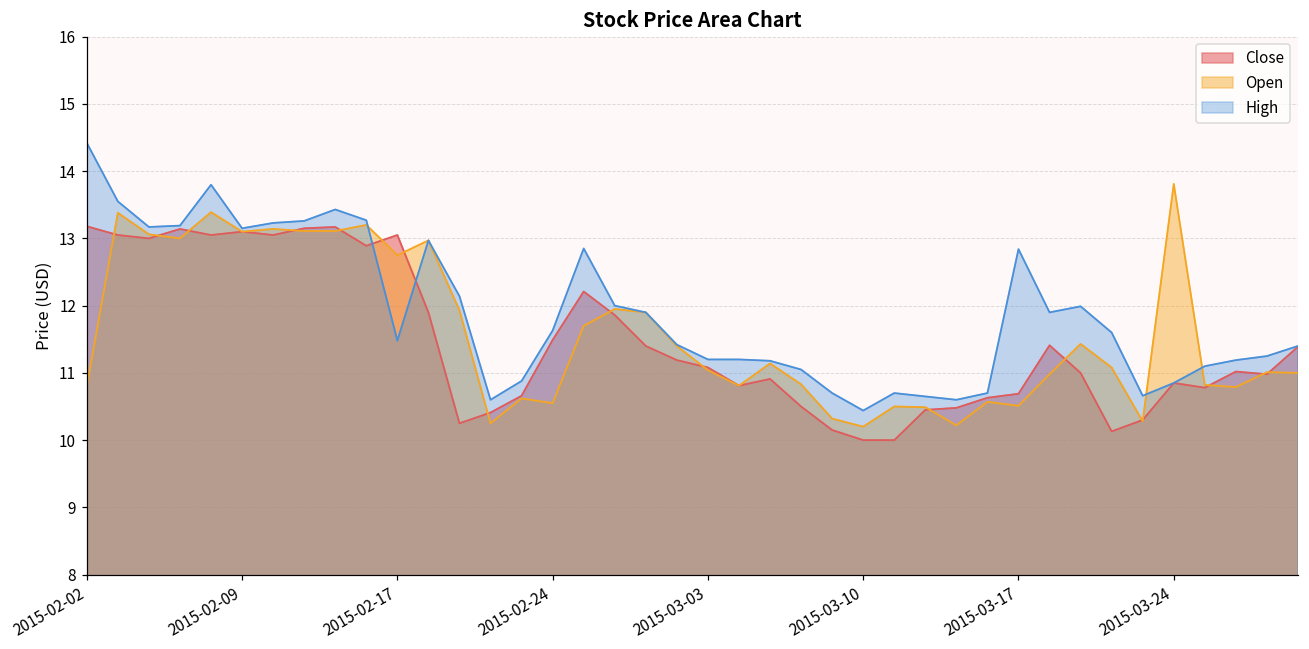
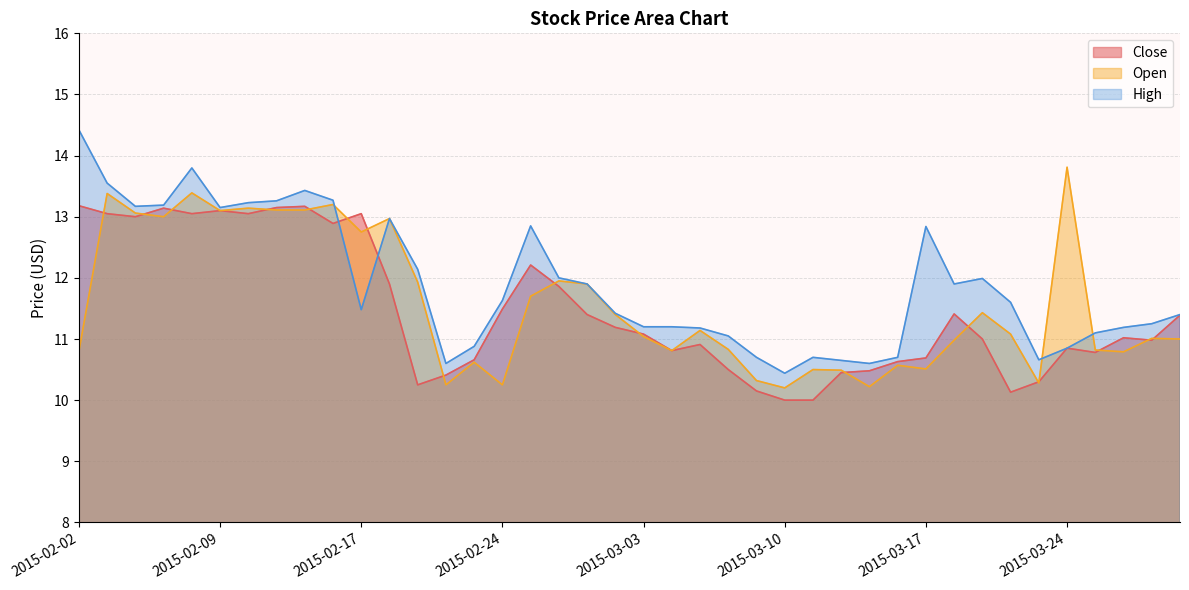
  {
    "Close": {
      "2015-02-02": 13.2,
      "2015-02-17": 13.1,
      "2015-02-24": 11.5,
      "2015-03-10": 10.0,
      "2015-03-17": 10.7
    },
    "Open": {
      "2015-02-02": 10.8,
      "2015-02-17": 12.8,
-     "2015-02-24": 10.6,
+     "2015-02-24": 10.3,
      "2015-03-10": 10.2,
      "2015-03-17": 10.5,
      "2015-03-24": 13.8
    },
    "High": {
      "2015-02-02": 14.4,
      "2015-02-09": 13.2,
      "2015-02-17": 11.5,
      "2015-02-24": 11.6,
      "2015-03-03": 11.2,
      "2015-03-10": 10.4,
      "2015-03-17": 12.8
    }
  }
